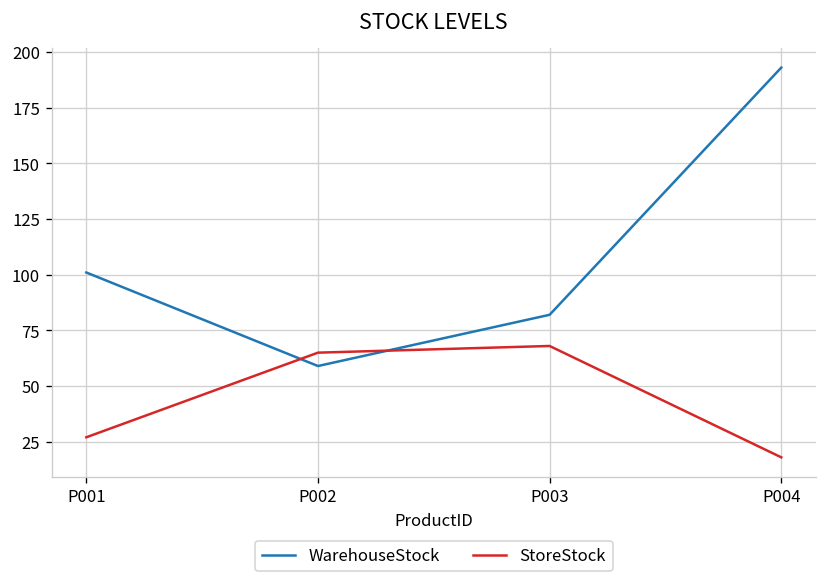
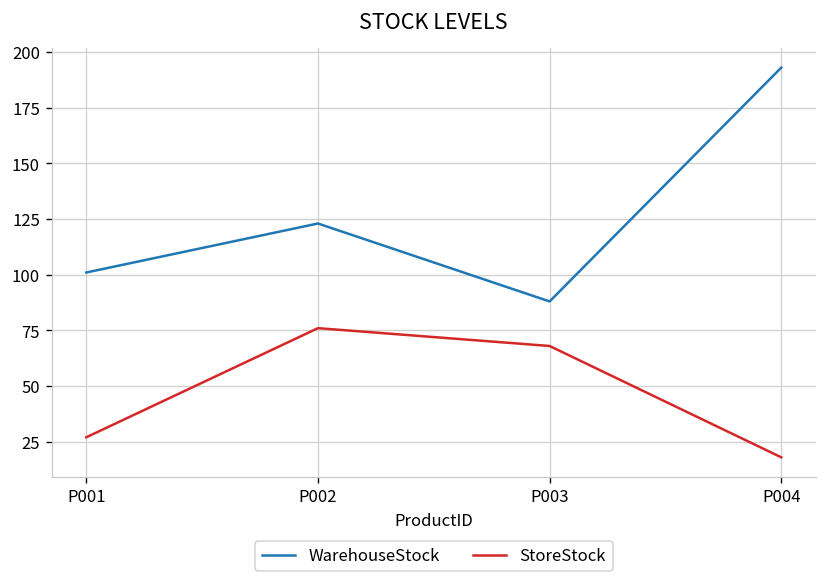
  {
    "WarehouseStock": {
      "P001": 101,
-     "P002": 59,
-     "P003": 82,
+     "P002": 123,
+     "P003": 88,
      "P004": 193
    },
    "StoreStock": {
      "P001": 27,
-     "P002": 65,
+     "P002": 76,
      "P003": 68,
      "P004": 18
    }
  }
